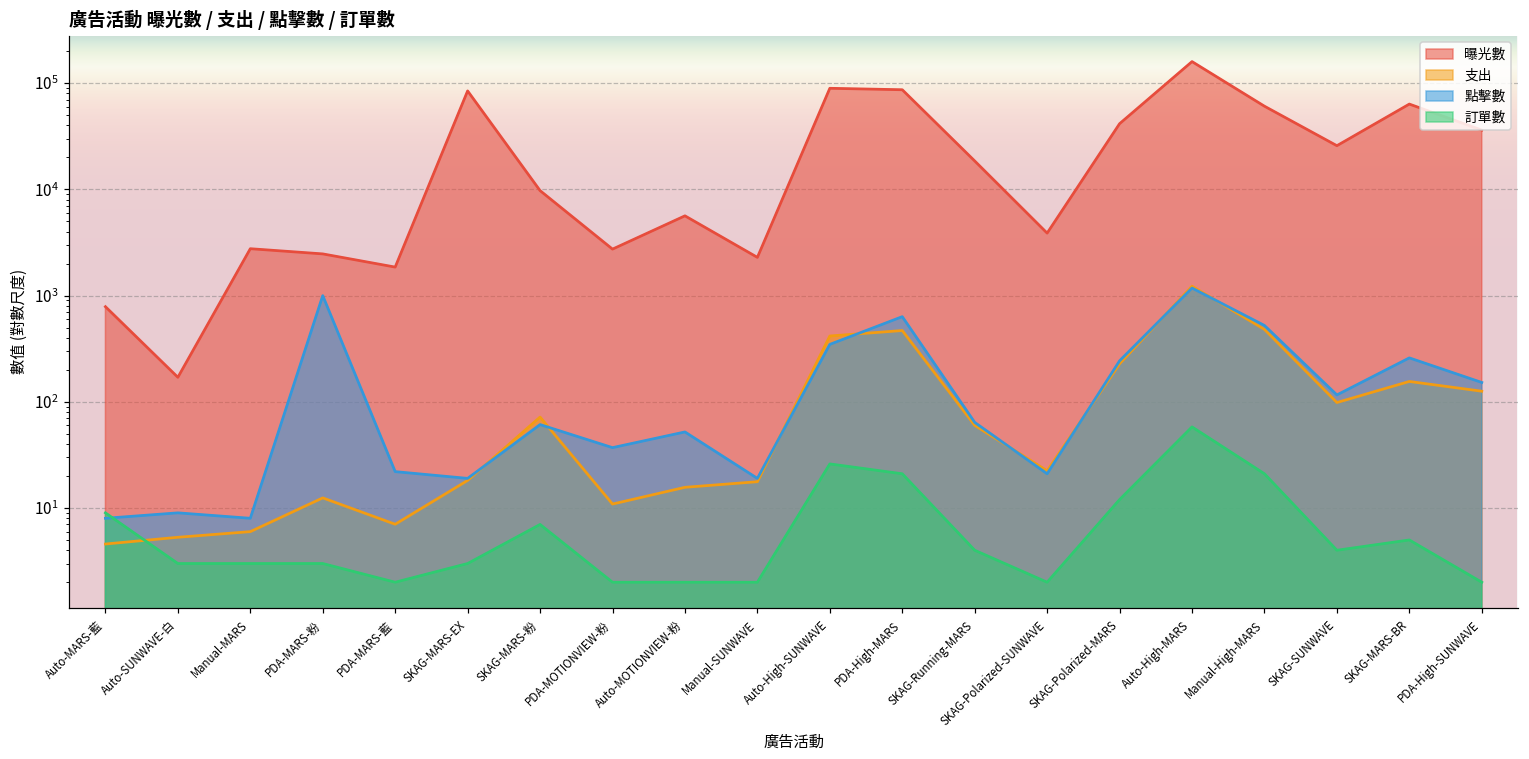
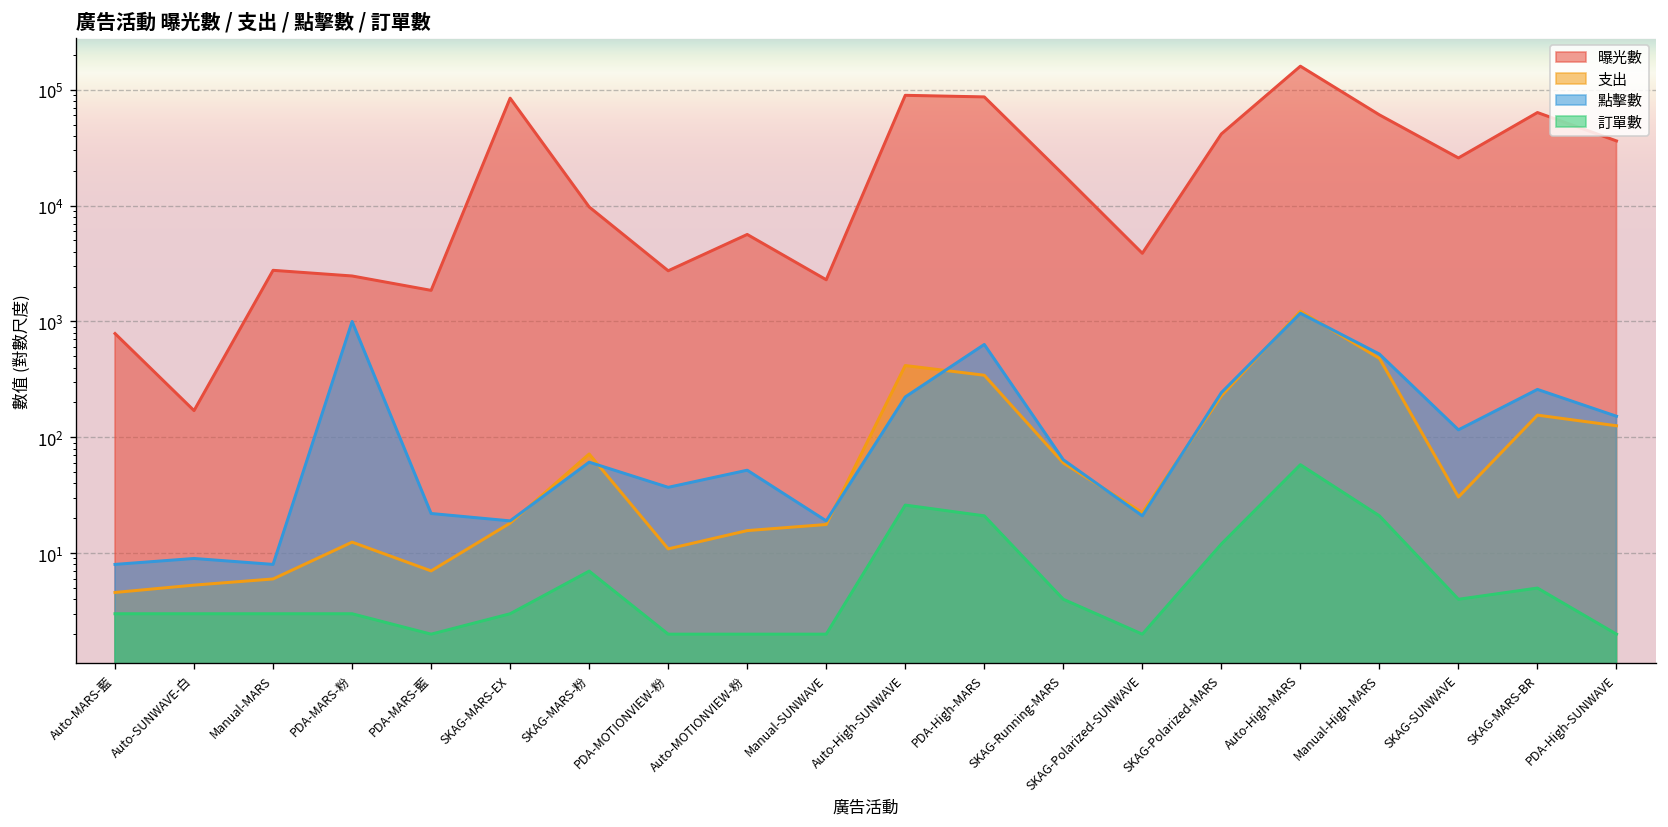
  {
    "曝光數": {
      "Auto-MARS-藍": 800,
      "Auto-SUNWAVE-白": 170,
      "Manual-MARS": 2800,
      "PDA-MARS-粉": 2500,
      "PDA-MARS-藍": 1900,
      "SKAG-MARS-EX": 80000,
      "SKAG-MARS-粉": 10000,
      "PDA-MOTIONVIEW-粉": 2700,
      "Auto-MOTIONVIEW-粉": 6000,
      "Manual-SUNWAVE": 2300,
      "Auto-High-SUNWAVE": 90000,
      "PDA-High-MARS": 90000,
      "SKAG-Running-MARS": 19000,
      "SKAG-Polarized-SUNWAVE": 3900,
      "SKAG-Polarized-MARS": 42000,
      "Auto-High-MARS": 160000,
      "Manual-High-MARS": 60000,
      "SKAG-SUNWAVE": 26000,
      "SKAG-MARS-BR": 60000
    },
    "支出": {
      "Auto-MARS-藍": 5,
      "Auto-SUNWAVE-白": 5,
      "Manual-MARS": 6,
      "PDA-MARS-粉": 12,
      "PDA-MARS-藍": 7,
      "SKAG-MARS-粉": 70,
      "PDA-MOTIONVIEW-粉": 11,
      "Auto-MOTIONVIEW-粉": 16,
      "Manual-SUNWAVE": 18,
      "Auto-High-SUNWAVE": 420,
-     "PDA-High-MARS": 500,
+     "PDA-High-MARS": 340,
      "SKAG-Running-MARS": 60,
      "SKAG-Polarized-SUNWAVE": 22,
      "SKAG-Polarized-MARS": 230,
      "Manual-High-MARS": 500,
-     "SKAG-SUNWAVE": 100,
+     "SKAG-SUNWAVE": 31,
      "SKAG-MARS-BR": 160,
      "PDA-High-SUNWAVE": 130
    },
    "點擊數": {
      "Auto-MARS-藍": 8,
      "Auto-SUNWAVE-白": 9,
      "Manual-MARS": 8,
      "PDA-MARS-粉": 1000,
      "PDA-MARS-藍": 22,
      "SKAG-MARS-粉": 60,
      "PDA-MOTIONVIEW-粉": 37,
      "Auto-MOTIONVIEW-粉": 50,
      "Manual-SUNWAVE": 19,
-     "Auto-High-SUNWAVE": 350,
+     "Auto-High-SUNWAVE": 220,
      "PDA-High-MARS": 600,
      "SKAG-Running-MARS": 60,
      "SKAG-Polarized-SUNWAVE": 21,
      "SKAG-Polarized-MARS": 240,
      "Manual-High-MARS": 500,
      "SKAG-SUNWAVE": 120,
      "SKAG-MARS-BR": 260,
      "PDA-High-SUNWAVE": 150
    },
    "訂單數": {
-     "Auto-MARS-藍": 9,
+     "Auto-MARS-藍": 3.0,
      "Auto-SUNWAVE-白": 3.0,
      "Manual-MARS": 3.0,
      "PDA-MARS-粉": 3.0,
      "PDA-MARS-藍": 2.0,
      "SKAG-MARS-EX": 3.0,
      "SKAG-MARS-粉": 7,
      "PDA-MOTIONVIEW-粉": 2.0,
      "Auto-MOTIONVIEW-粉": 2.0,
      "Manual-SUNWAVE": 2.0,
      "Auto-High-SUNWAVE": 26,
      "PDA-High-MARS": 21,
      "SKAG-Running-MARS": 4.0,
      "SKAG-Polarized-SUNWAVE": 2.0,
      "SKAG-Polarized-MARS": 12,
      "Auto-High-MARS": 60,
      "Manual-High-MARS": 21,
      "SKAG-SUNWAVE": 4.0,
      "SKAG-MARS-BR": 5,
      "PDA-High-SUNWAVE": 2.0
    }
  }
